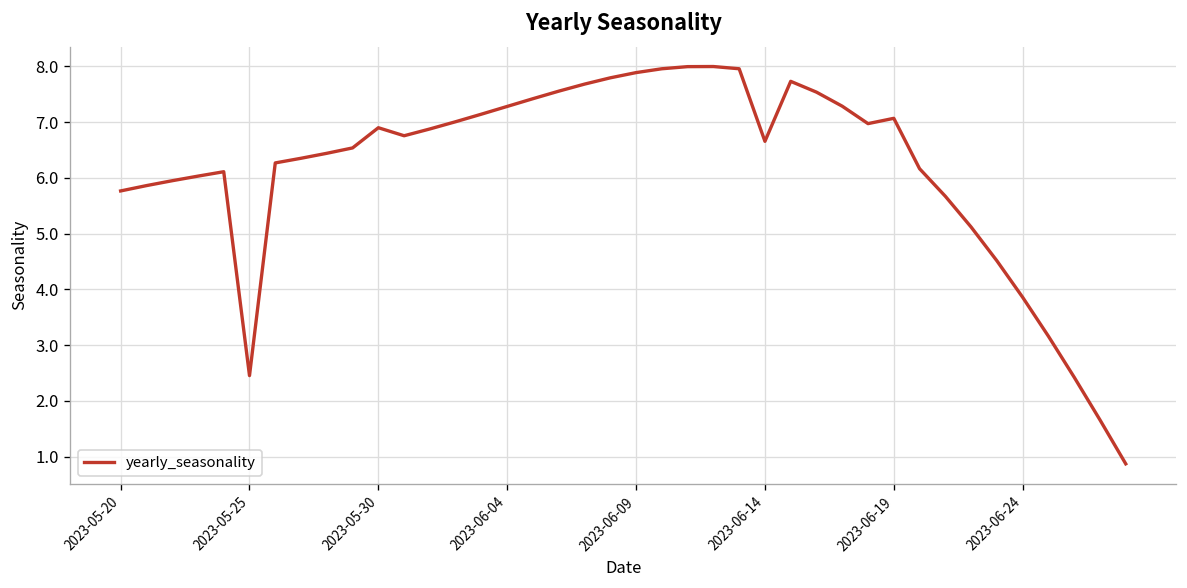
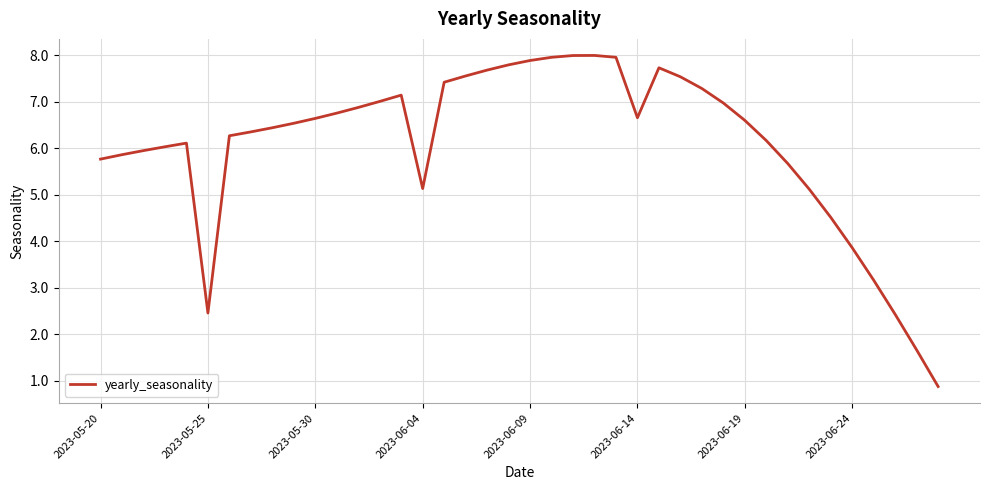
  {
    "2023-05-20": 5.8,
    "2023-05-25": 2.5,
-   "2023-05-30": 6.9,
-   "2023-06-04": 7.3,
+   "2023-05-30": 6.6,
+   "2023-06-04": 5.1,
    "2023-06-09": 7.9,
    "2023-06-14": 6.7,
-   "2023-06-19": 7.1,
+   "2023-06-19": 6.6,
    "2023-06-24": 3.9
  }
